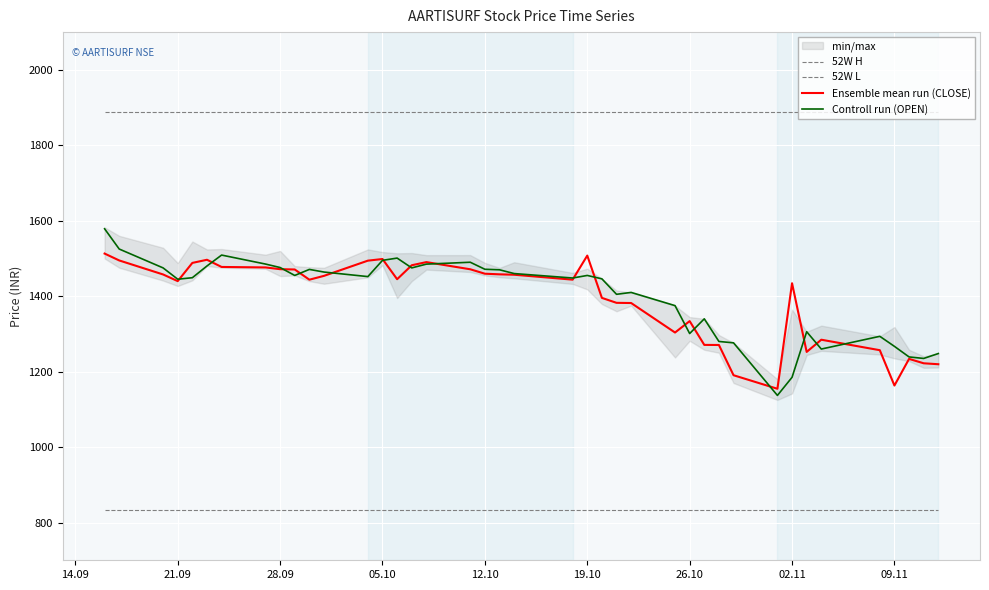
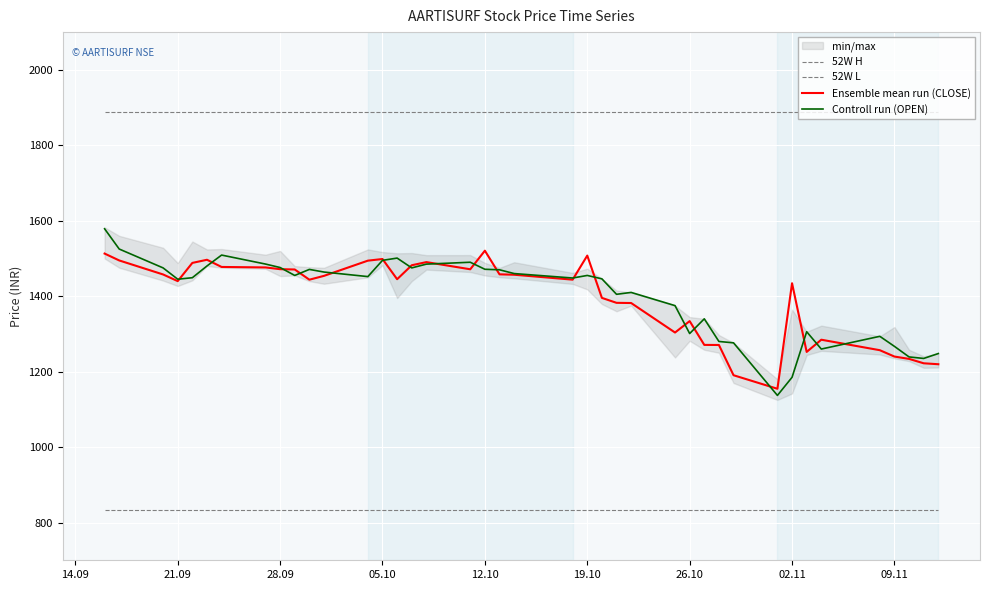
  {
    "Ensemble mean run (CLOSE)": {
-     "12.10": 1460,
+     "12.10": 1520,
      "19.10": 1510,
      "26.10": 1330,
      "02.11": 1430,
-     "09.11": 1160
+     "09.11": 1240
    },
    "Controll run (OPEN)": {
      "12.10": 1470,
      "19.10": 1460,
      "26.10": 1300,
      "02.11": 1190,
      "09.11": 1270
    }
  }
